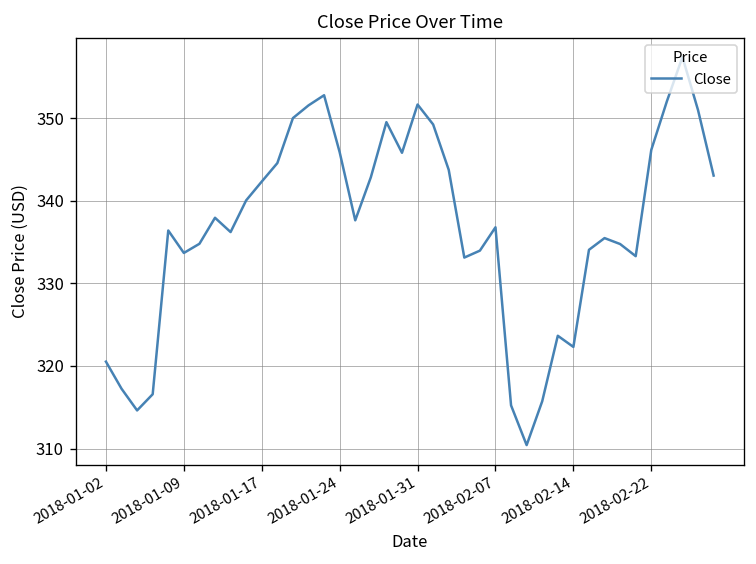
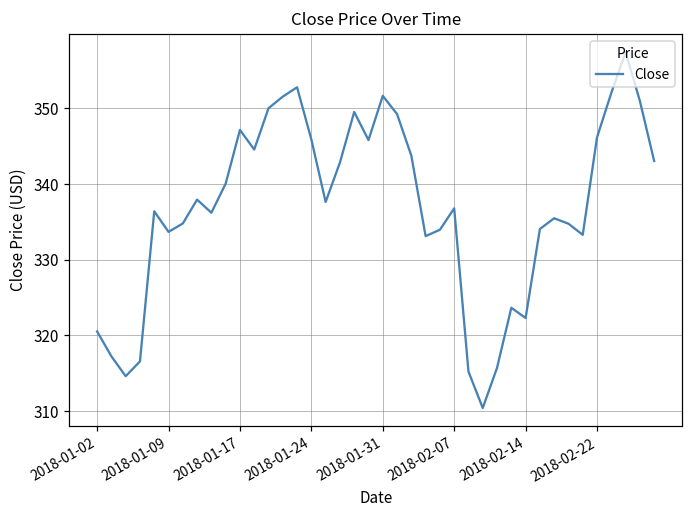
  {
    "2018-01-02": 321,
    "2018-01-09": 334,
-   "2018-01-17": 342,
+   "2018-01-17": 347,
    "2018-01-24": 346,
    "2018-01-31": 352,
    "2018-02-07": 337,
    "2018-02-14": 322,
    "2018-02-22": 346
  }
